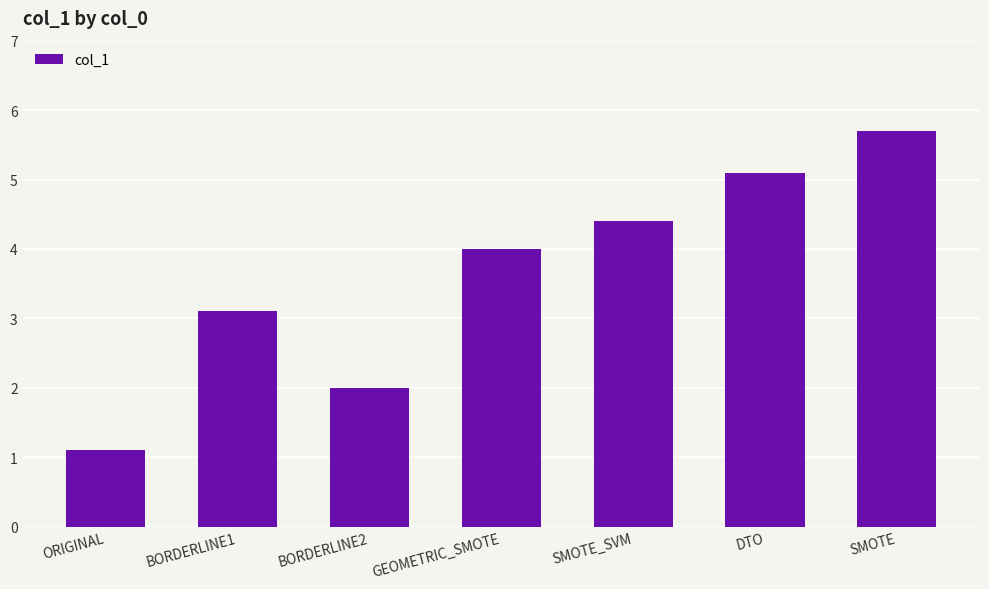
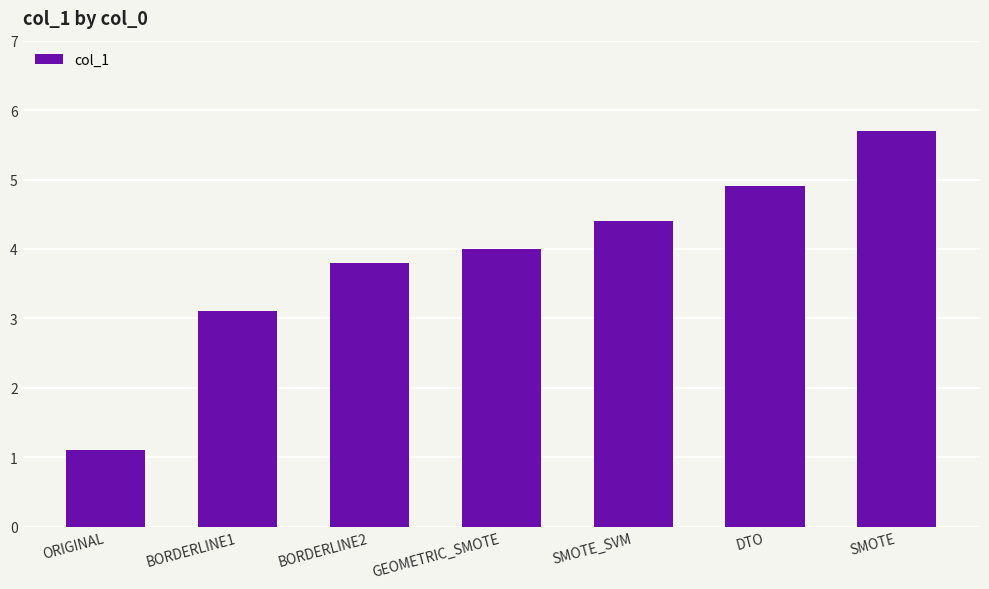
  {
    "ORIGINAL": 1.1,
    "BORDERLINE1": 3.1,
-   "BORDERLINE2": 2.0,
+   "BORDERLINE2": 3.8,
    "GEOMETRIC_SMOTE": 4.0,
    "SMOTE_SVM": 4.4,
-   "DTO": 5.1,
+   "DTO": 4.9,
    "SMOTE": 5.7
  }
